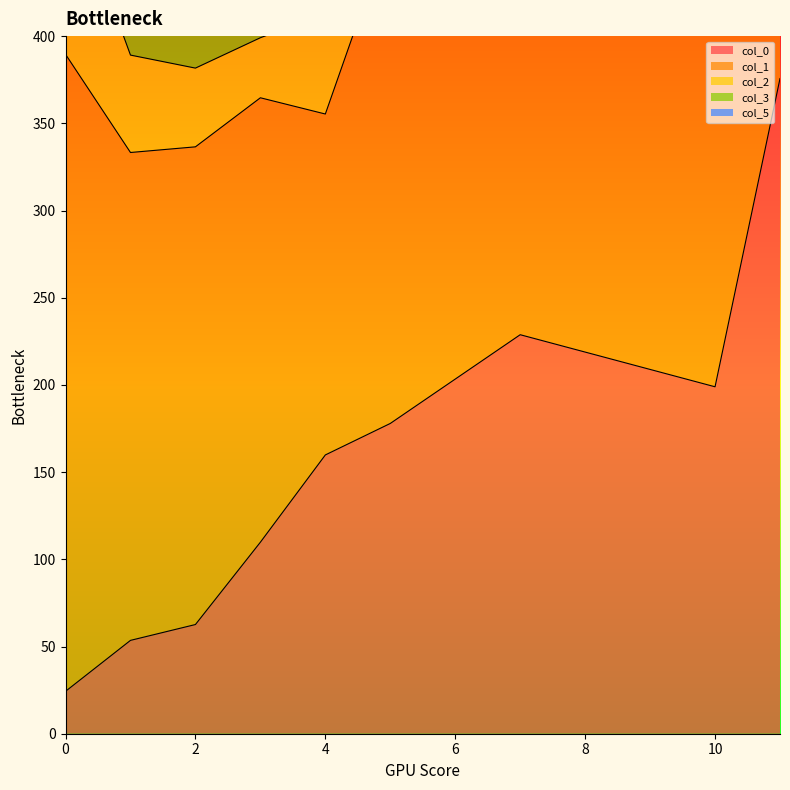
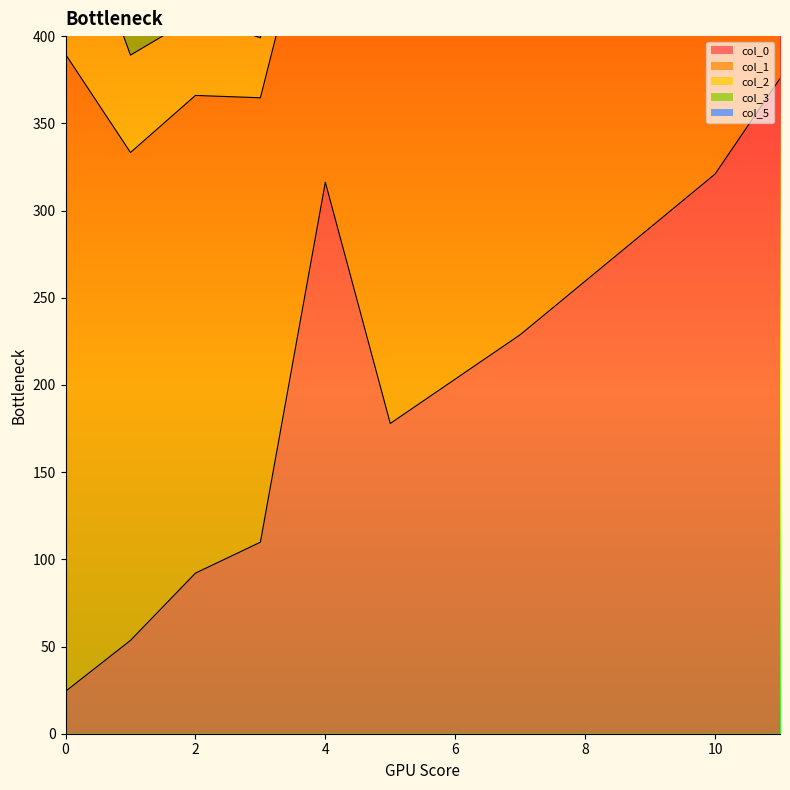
  {
    "col_0": {
      "0": 24,
-     "2": 63,
-     "4": 160,
-     "10": 199
+     "2": 92,
+     "4": 316,
+     "10": 321
    },
    "col_1": {
      "0": 365,
      "2": 274
    }
  }
